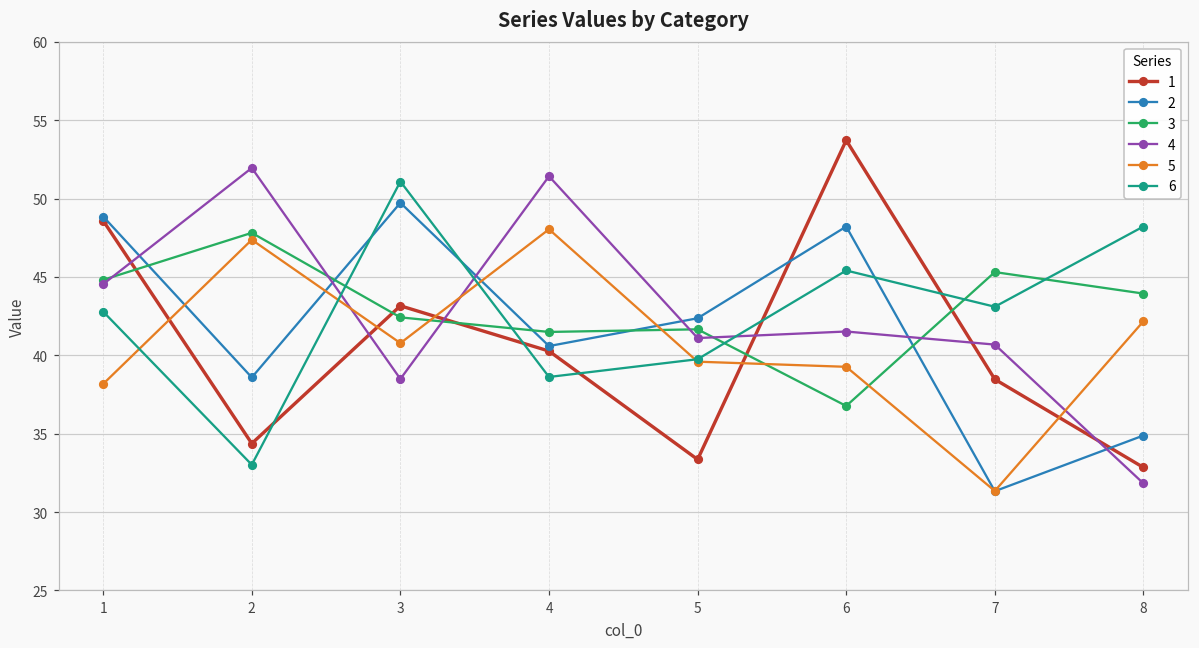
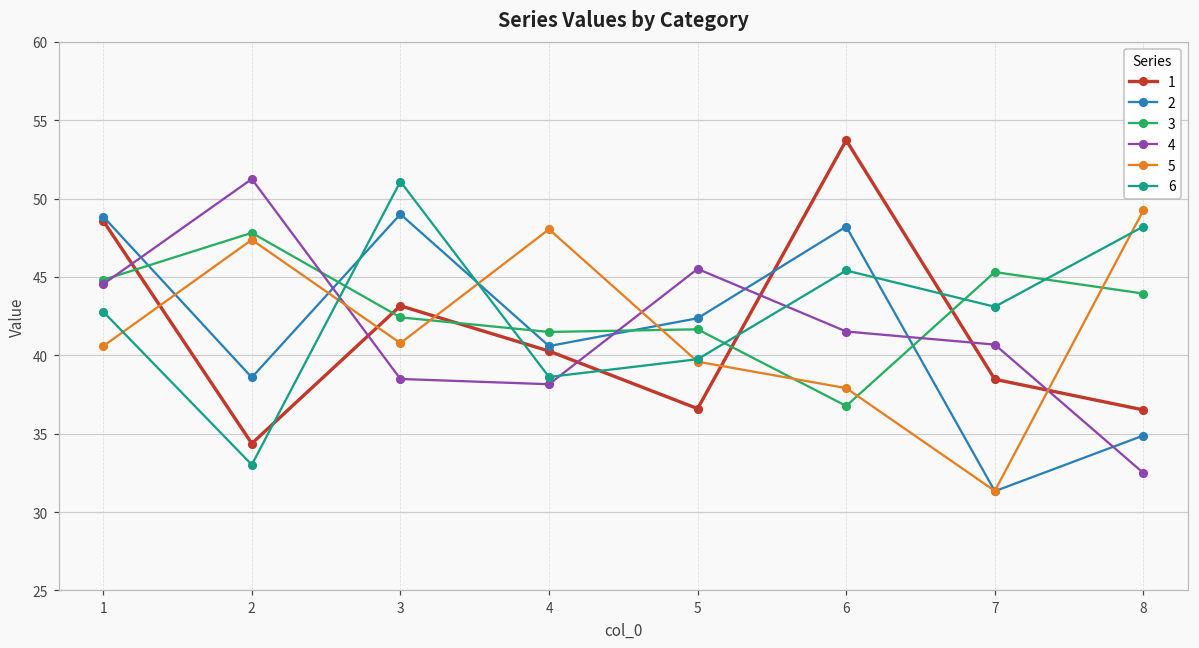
  {
    "1": {
      "1": 48.6,
      "2": 34.4,
      "3": 43.2,
      "4": 40.3,
-     "5": 33.4,
+     "5": 36.6,
      "6": 53.7,
      "7": 38.5,
-     "8": 32.8
+     "8": 36.5
    },
    "2": {
      "1": 48.9,
      "2": 38.6,
-     "3": 49.7,
+     "3": 49.0,
      "4": 40.6,
      "5": 42.4,
      "6": 48.2,
      "8": 34.9
    },
    "4": {
      "1": 44.5,
-     "2": 52.0,
+     "2": 51.2,
      "3": 38.5,
-     "4": 51.4,
-     "5": 41.1,
+     "4": 38.2,
+     "5": 45.5,
      "6": 41.5,
      "7": 40.7,
-     "8": 31.8
+     "8": 32.5
    },
    "5": {
-     "1": 38.2,
+     "1": 40.6,
      "2": 47.4,
      "3": 40.8,
      "4": 48.0,
-     "6": 39.3,
-     "8": 42.2
+     "6": 37.9,
+     "8": 49.3
    }
  }
